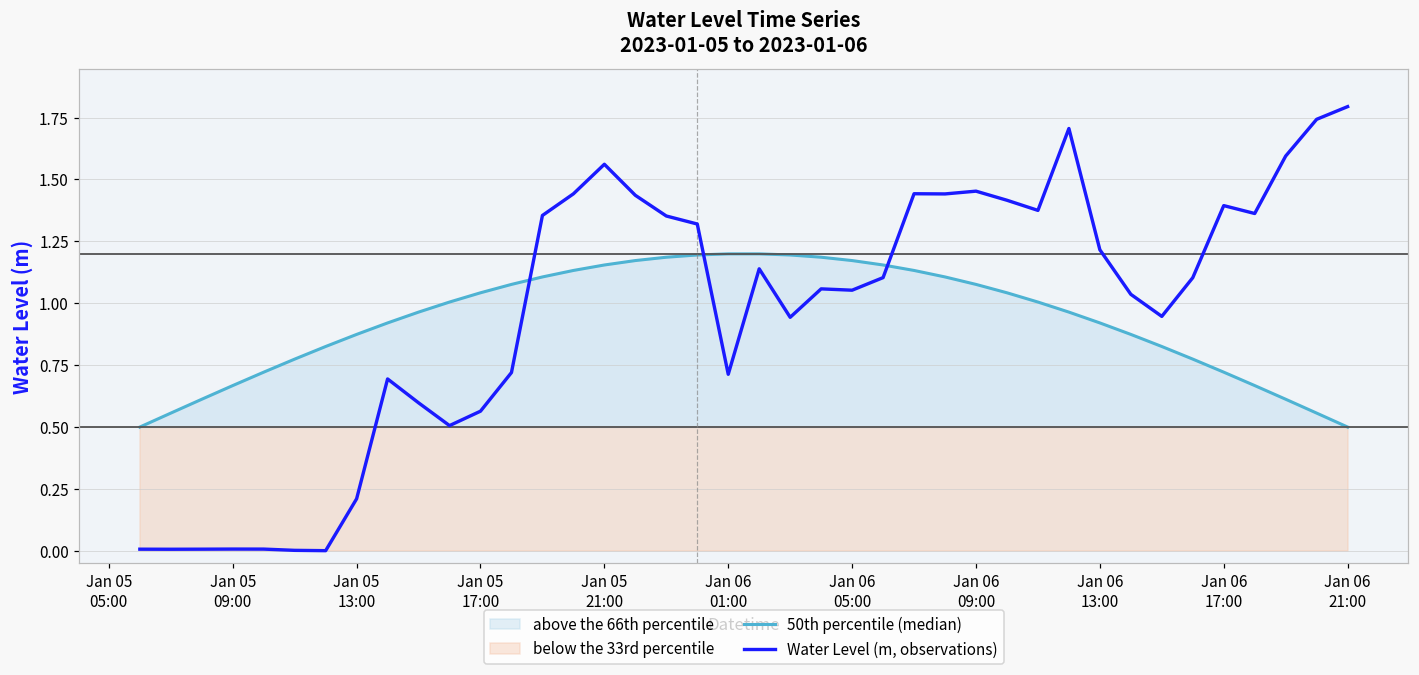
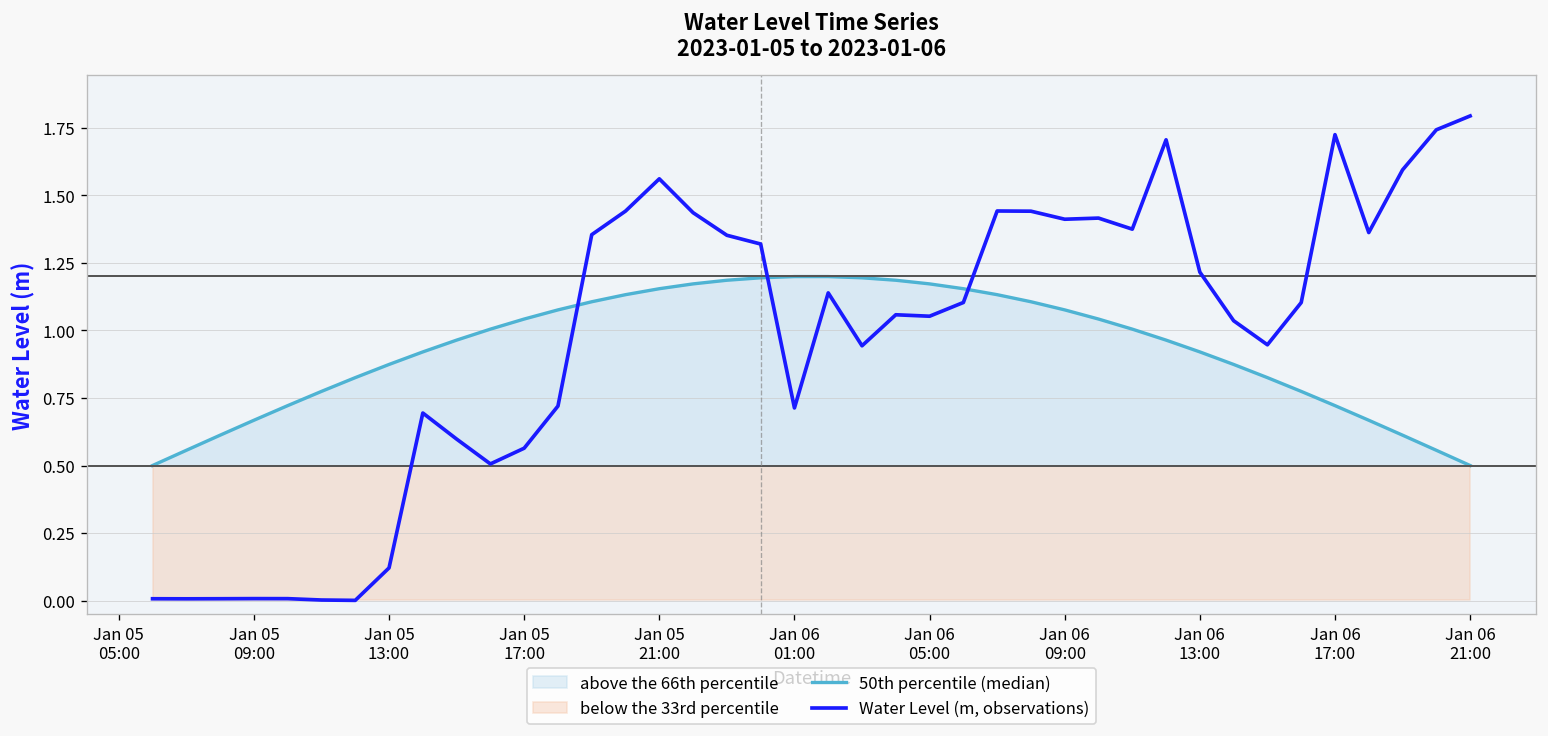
  {
    "Water Level (m, observations)": {
      "Jan 05 09:00": 0.01,
-     "Jan 05 13:00": 0.21,
+     "Jan 05 13:00": 0.12,
      "Jan 05 17:00": 0.56,
      "Jan 05 21:00": 1.56,
      "Jan 06 01:00": 0.71,
      "Jan 06 05:00": 1.05,
-     "Jan 06 09:00": 1.45,
+     "Jan 06 09:00": 1.41,
      "Jan 06 13:00": 1.22,
-     "Jan 06 17:00": 1.39,
+     "Jan 06 17:00": 1.72,
      "Jan 06 21:00": 1.79
    }
  }
